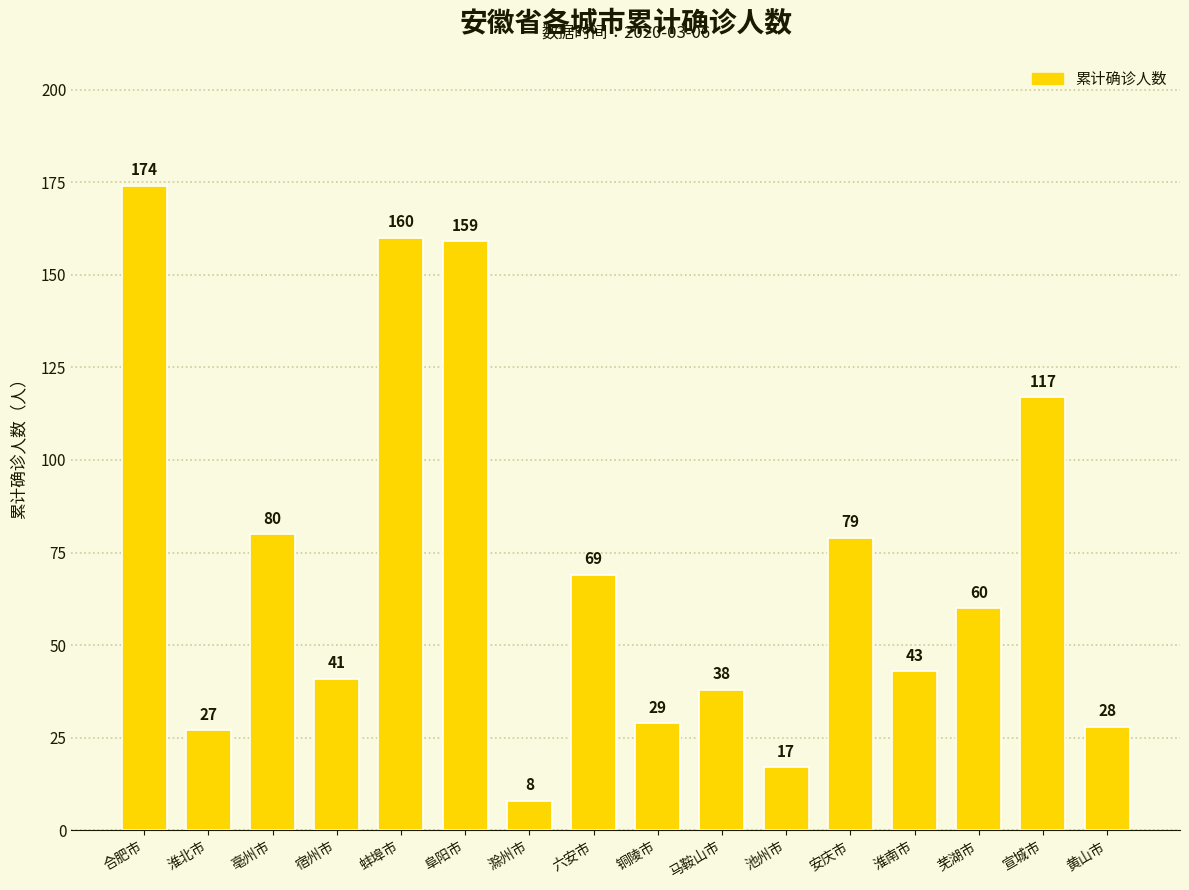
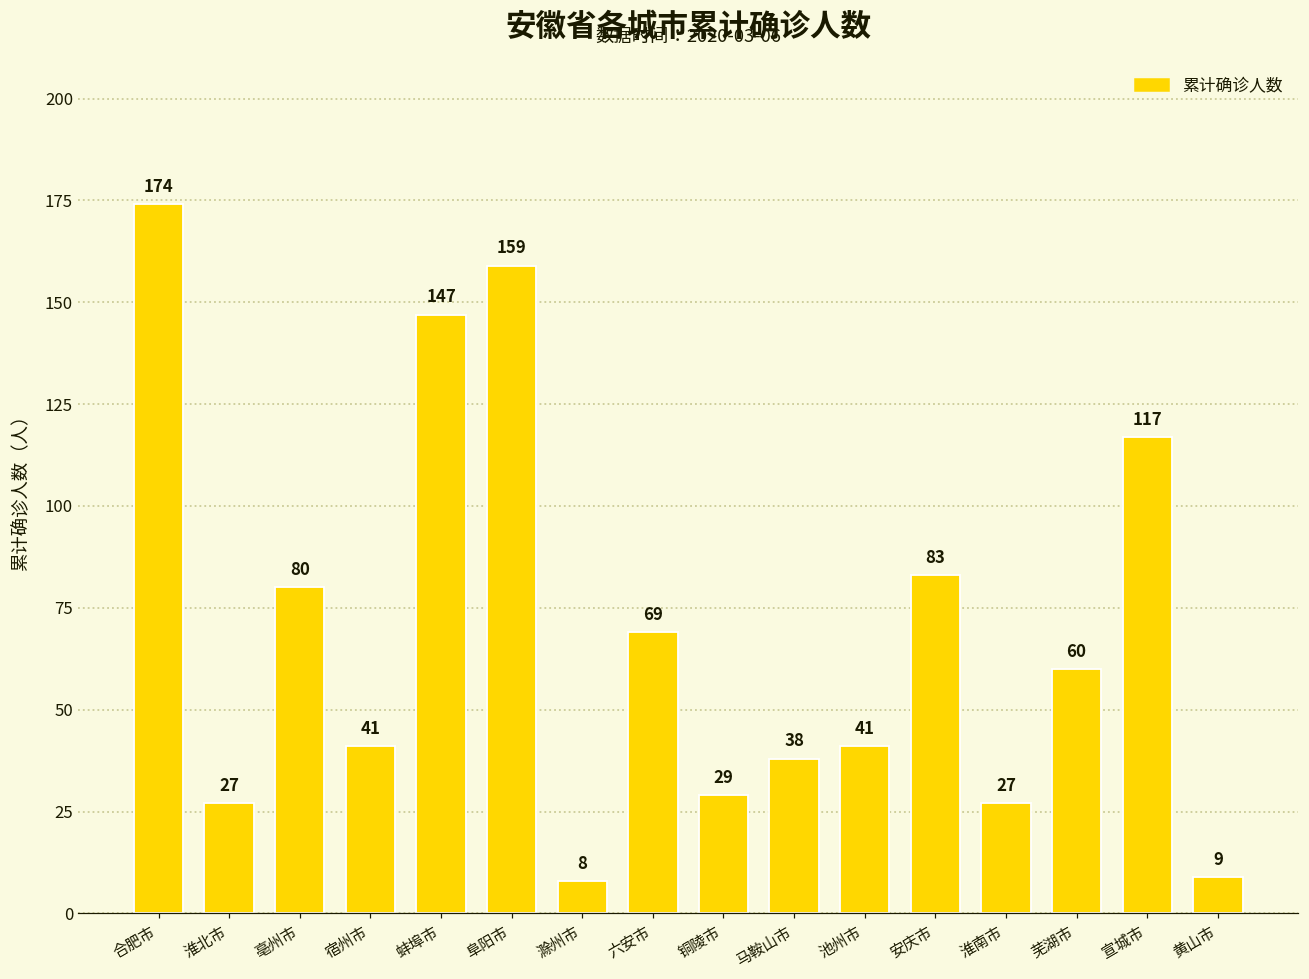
  {
    "合肥市": 174,
    "淮北市": 27,
    "亳州市": 80,
    "宿州市": 41,
-   "蚌埠市": 160,
+   "蚌埠市": 147,
    "阜阳市": 159,
    "滁州市": 8,
    "六安市": 69,
    "铜陵市": 29,
    "马鞍山市": 38,
-   "池州市": 17,
-   "安庆市": 79,
-   "淮南市": 43,
+   "池州市": 41,
+   "安庆市": 83,
+   "淮南市": 27,
    "芜湖市": 60,
    "宣城市": 117,
-   "黄山市": 28
+   "黄山市": 9
  }
